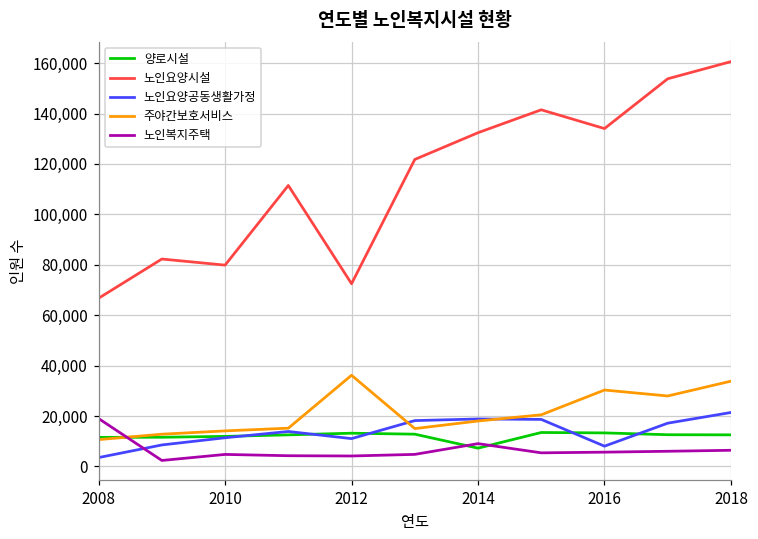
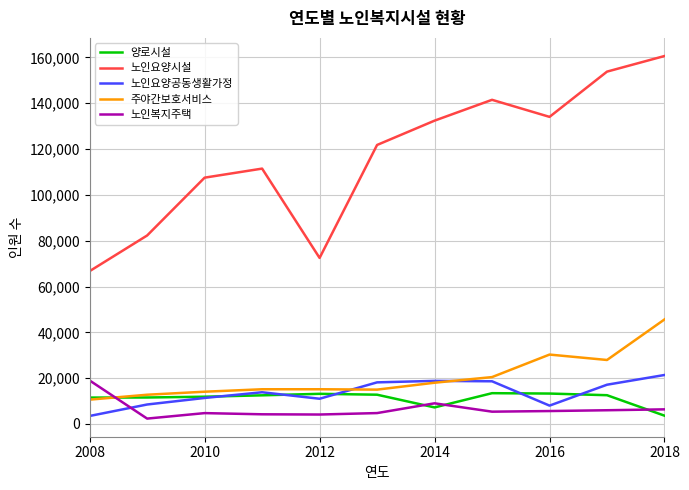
  {
    "양로시설": {
      "2012": "13,000",
      "2014": "7,000",
      "2016": "13,000",
-     "2018": "13,000"
+     "2018": "4,000"
    },
    "노인요양시설": {
      "2008": "67,000",
-     "2010": "80,000",
+     "2010": "108,000",
      "2012": "72,000",
      "2014": "132,000",
      "2016": "134,000",
      "2018": "161,000"
    },
    "노인요양공동생활가정": {
      "2008": "4,000",
      "2012": "11,000",
      "2016": "8,000",
      "2018": "21,000"
    },
    "주야간보호서비스": {
      "2010": "14,000",
-     "2012": "36,000",
+     "2012": "15,000",
      "2016": "30,000",
-     "2018": "34,000"
+     "2018": "46,000"
    },
    "노인복지주택": {
      "2008": "19,000",
      "2010": "5,000",
      "2012": "4,000",
      "2014": "9,000",
      "2016": "6,000",
      "2018": "6,000"
    }
  }
